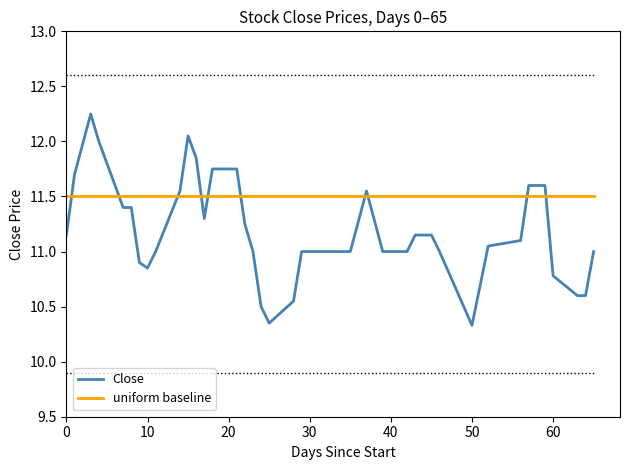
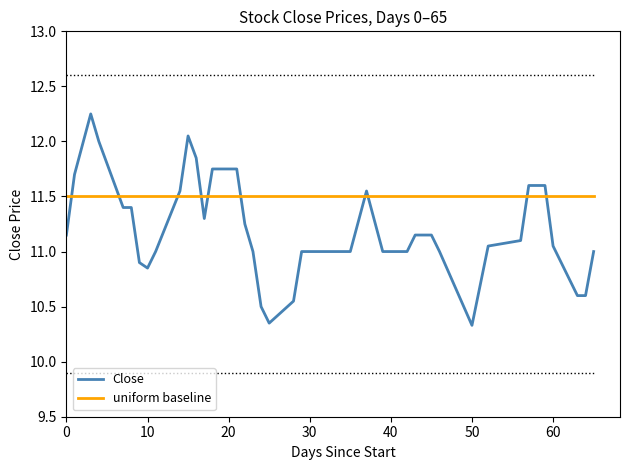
  {
    "Close": {
      "0": 11.15,
      "10": 10.85,
      "30": 11.00,
      "50": 10.33,
-     "60": 10.78
+     "60": 11.05
    },
    "uniform baseline": {
      "0": 11.50,
      "10": 11.50,
      "30": 11.50,
      "50": 11.50,
      "60": 11.50
    }
  }
